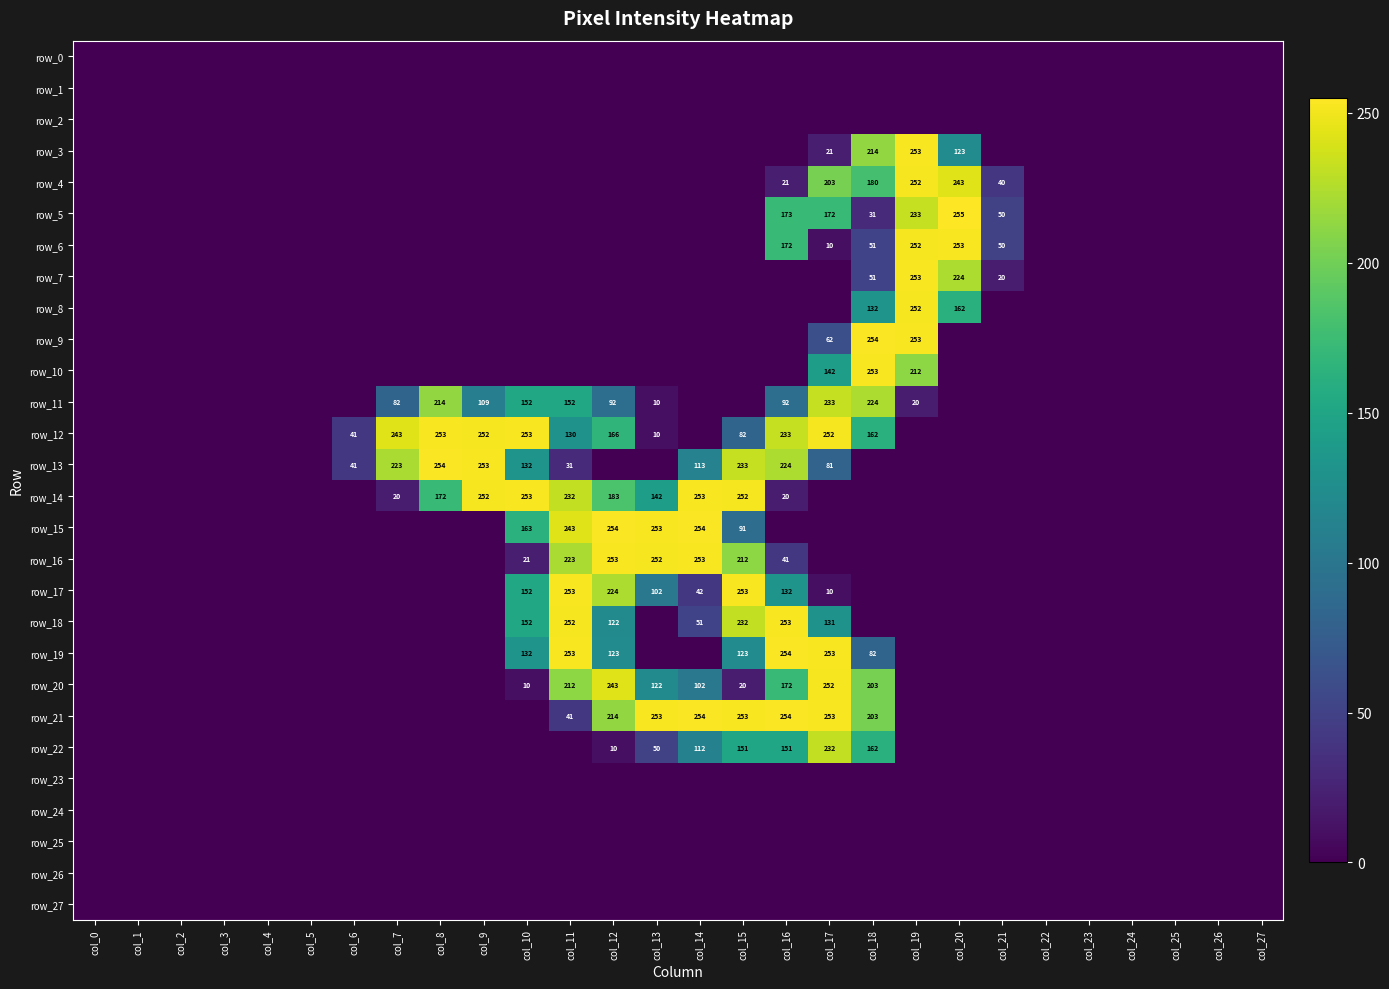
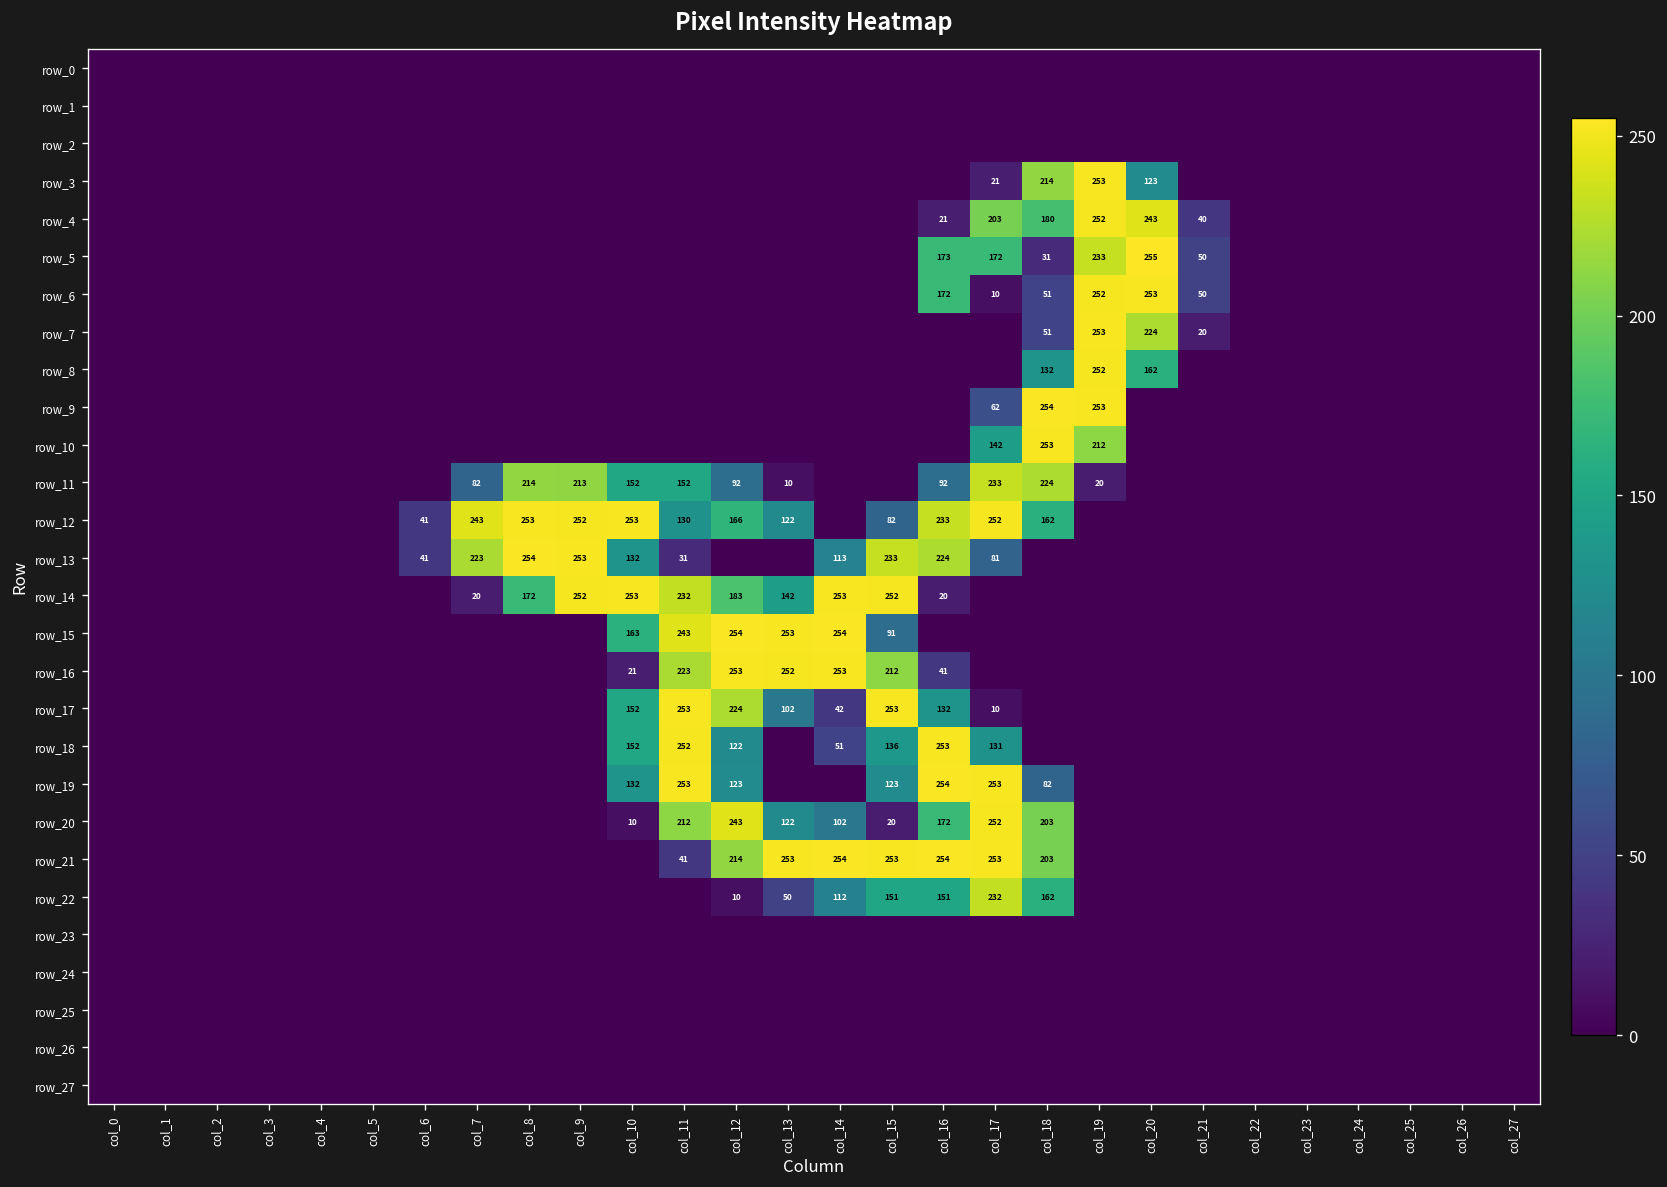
  {
    "row_3": {
      "col_17": 21,
      "col_18": 214,
      "col_19": 253,
      "col_20": 123
    },
    "row_4": {
      "col_16": 21,
      "col_17": 203,
      "col_18": 180,
      "col_19": 252,
      "col_20": 243,
      "col_21": 40
    },
    "row_5": {
      "col_16": 173,
      "col_17": 172,
      "col_18": 31,
      "col_19": 233,
      "col_20": 255,
      "col_21": 50
    },
    "row_6": {
      "col_16": 172,
      "col_17": 10,
      "col_18": 51,
      "col_19": 252,
      "col_20": 253,
      "col_21": 50
    },
    "row_7": {
      "col_18": 51,
      "col_19": 253,
      "col_20": 224,
      "col_21": 20
    },
    "row_8": {
      "col_18": 132,
      "col_19": 252,
      "col_20": 162
    },
    "row_9": {
      "col_17": 62,
      "col_18": 254,
      "col_19": 253
    },
    "row_10": {
      "col_17": 142,
      "col_18": 253,
      "col_19": 212
    },
    "row_11": {
      "col_7": 82,
      "col_8": 214,
-     "col_9": 109,
+     "col_9": 213,
      "col_10": 152,
      "col_11": 152,
      "col_12": 92,
      "col_13": 10,
      "col_16": 92,
      "col_17": 233,
      "col_18": 224,
      "col_19": 20
    },
    "row_12": {
      "col_6": 41,
      "col_7": 243,
      "col_8": 253,
      "col_9": 252,
      "col_10": 253,
      "col_11": 130,
      "col_12": 166,
-     "col_13": 10,
+     "col_13": 122,
      "col_15": 82,
      "col_16": 233,
      "col_17": 252,
      "col_18": 162
    },
    "row_13": {
      "col_6": 41,
      "col_7": 223,
      "col_8": 254,
      "col_9": 253,
      "col_10": 132,
      "col_11": 31,
      "col_14": 113,
      "col_15": 233,
      "col_16": 224,
      "col_17": 81
    },
    "row_14": {
      "col_7": 20,
      "col_8": 172,
      "col_9": 252,
      "col_10": 253,
      "col_11": 232,
      "col_12": 183,
      "col_13": 142,
      "col_14": 253,
      "col_15": 252,
      "col_16": 20
    },
    "row_15": {
      "col_10": 163,
      "col_11": 243,
      "col_12": 254,
      "col_13": 253,
      "col_14": 254,
      "col_15": 91
    },
    "row_16": {
      "col_10": 21,
      "col_11": 223,
      "col_12": 253,
      "col_13": 252,
      "col_14": 253,
      "col_15": 212,
      "col_16": 41
    },
    "row_17": {
      "col_10": 152,
      "col_11": 253,
      "col_12": 224,
      "col_13": 102,
      "col_14": 42,
      "col_15": 253,
      "col_16": 132,
      "col_17": 10
    },
    "row_18": {
      "col_10": 152,
      "col_11": 252,
      "col_12": 122,
      "col_14": 51,
-     "col_15": 232,
+     "col_15": 136,
      "col_16": 253,
      "col_17": 131
    },
    "row_19": {
      "col_10": 132,
      "col_11": 253,
      "col_12": 123,
      "col_15": 123,
      "col_16": 254,
      "col_17": 253,
      "col_18": 82
    },
    "row_20": {
      "col_10": 10,
      "col_11": 212,
      "col_12": 243,
      "col_13": 122,
      "col_14": 102,
      "col_15": 20,
      "col_16": 172,
      "col_17": 252,
      "col_18": 203
    },
    "row_21": {
      "col_11": 41,
      "col_12": 214,
      "col_13": 253,
      "col_14": 254,
      "col_15": 253,
      "col_16": 254,
      "col_17": 253,
      "col_18": 203
    },
    "row_22": {
      "col_12": 10,
      "col_13": 50,
      "col_14": 112,
      "col_15": 151,
      "col_16": 151,
      "col_17": 232,
      "col_18": 162
    }
  }
